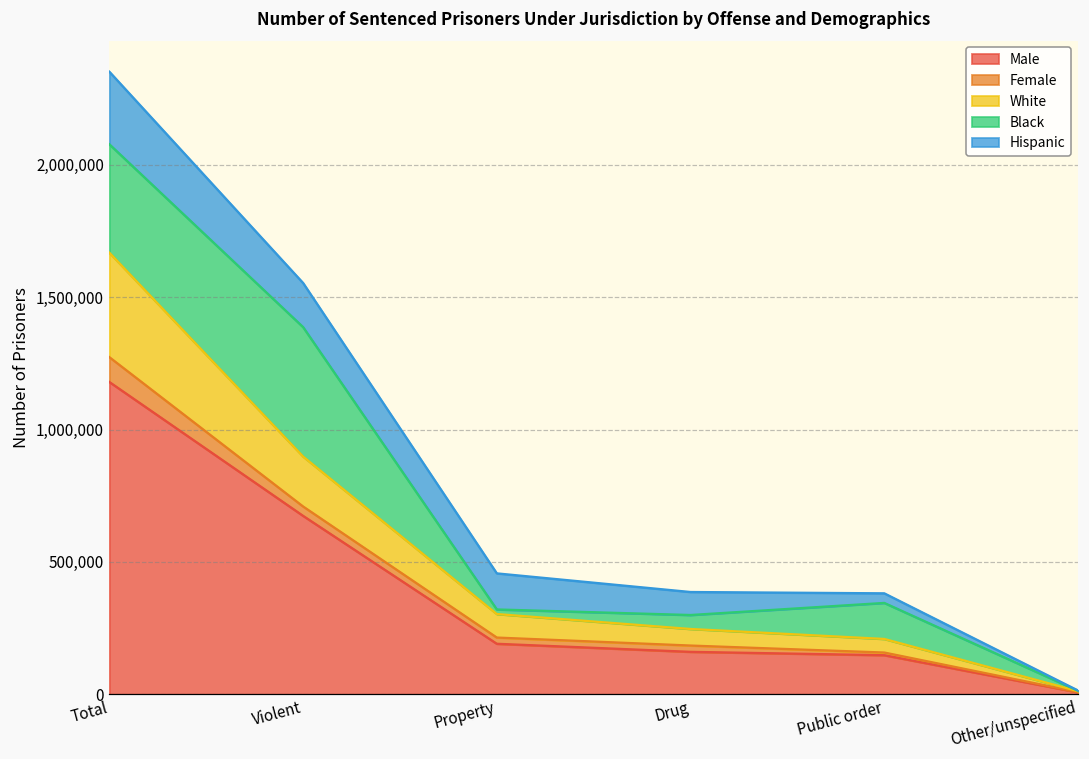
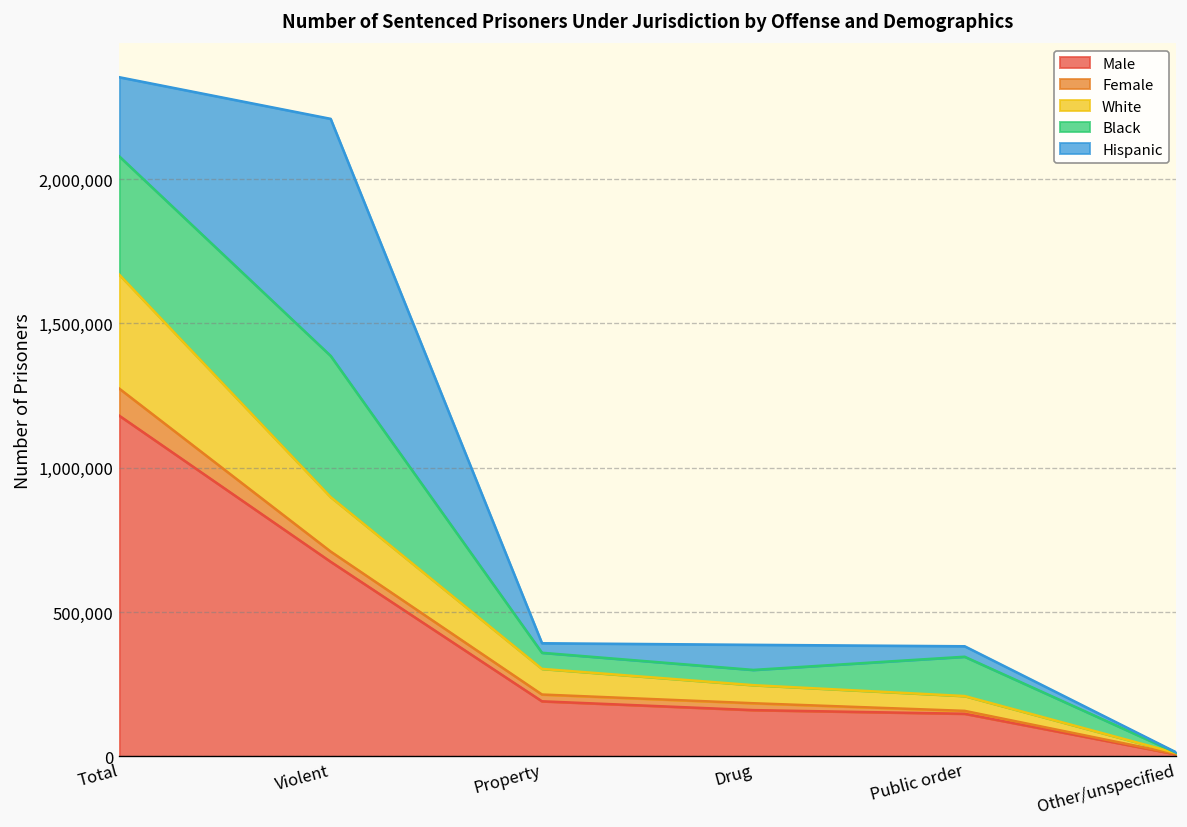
  {
    "White": {
      "Total": "390,000",
      "Violent": "190,000",
      "Property": "90,000",
      "Drug": "60,000",
      "Public order": "50,000"
    },
    "Black": {
      "Total": "410,000",
      "Violent": "490,000",
-     "Property": "20,000",
+     "Property": "60,000",
      "Drug": "50,000",
      "Public order": "140,000"
    },
    "Hispanic": {
      "Total": "270,000",
-     "Violent": "170,000",
-     "Property": "140,000",
+     "Violent": "820,000",
+     "Property": "30,000",
      "Drug": "90,000",
      "Public order": "40,000"
    }
  }
